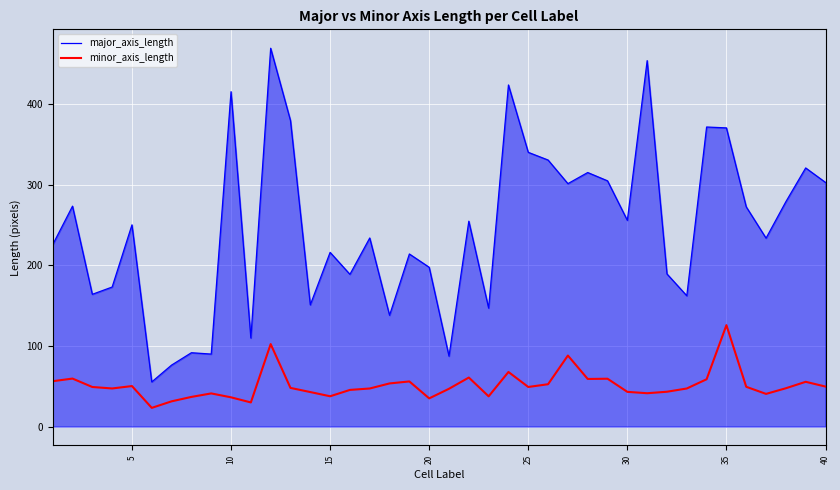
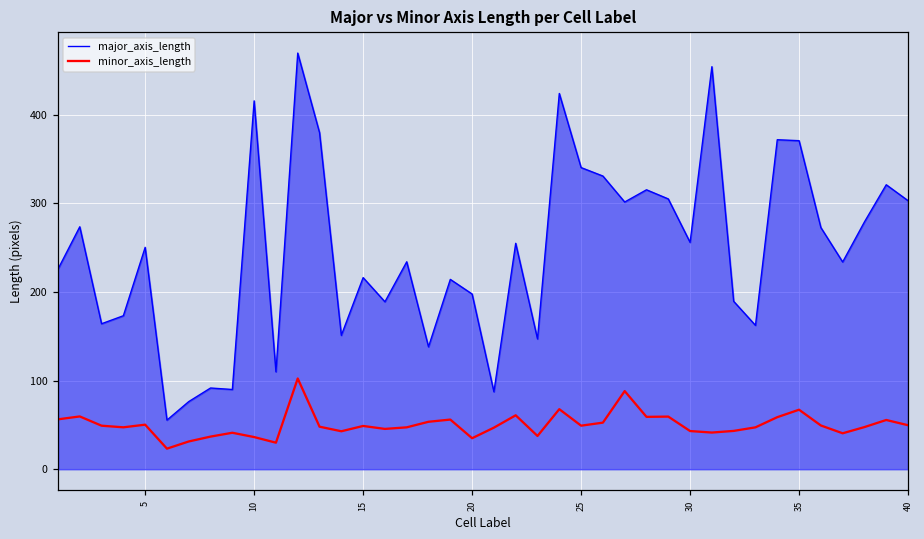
  {
    "major_axis_length": {
      "5": 250,
      "10": 420,
      "15": 220,
      "20": 200,
      "25": 340,
      "30": 260,
      "35": 370,
      "40": 300
    },
    "minor_axis_length": {
      "5": 50,
      "10": 40,
-     "15": 40,
+     "15": 50,
      "20": 30,
      "25": 50,
      "30": 40,
-     "35": 130,
+     "35": 70,
      "40": 50
    }
  }
